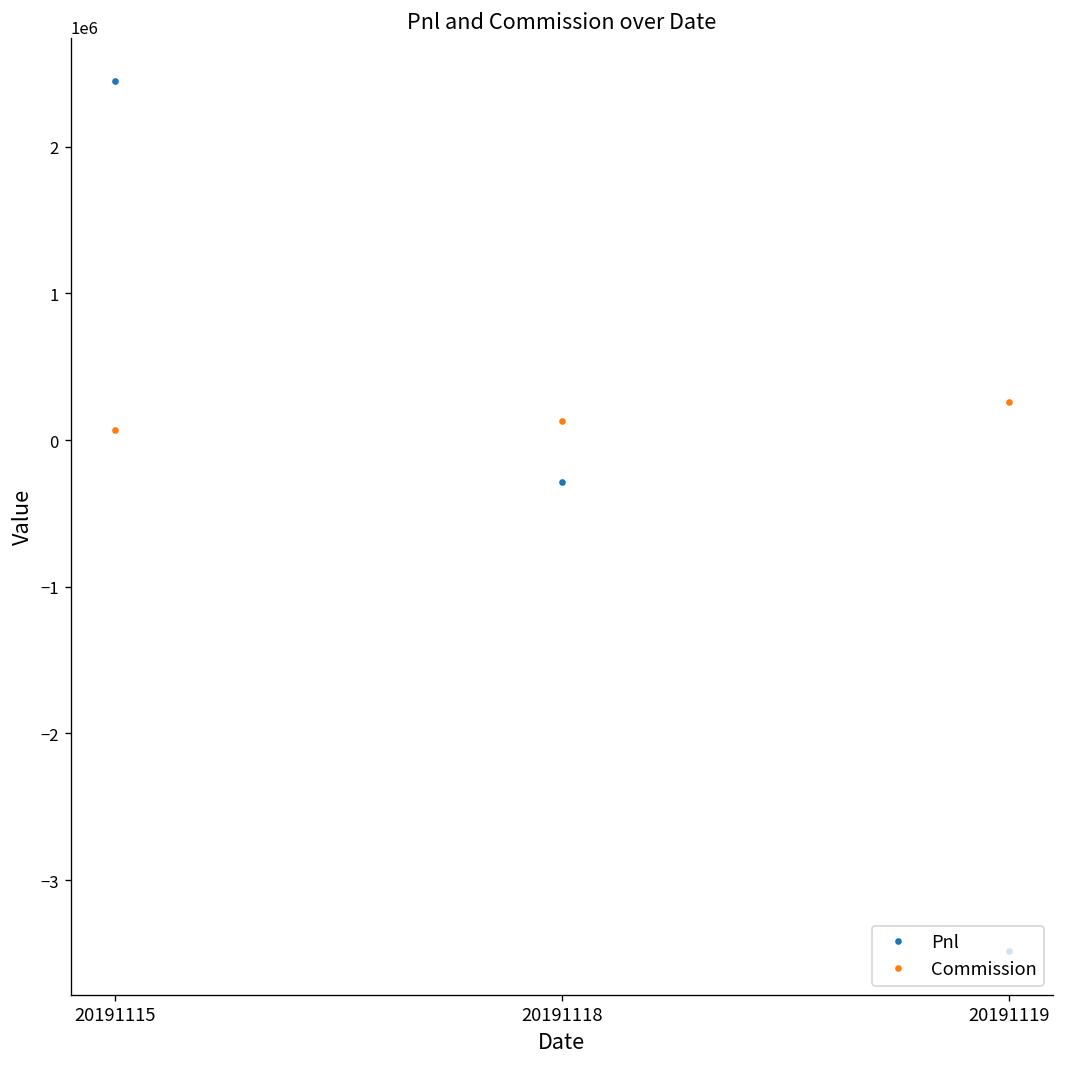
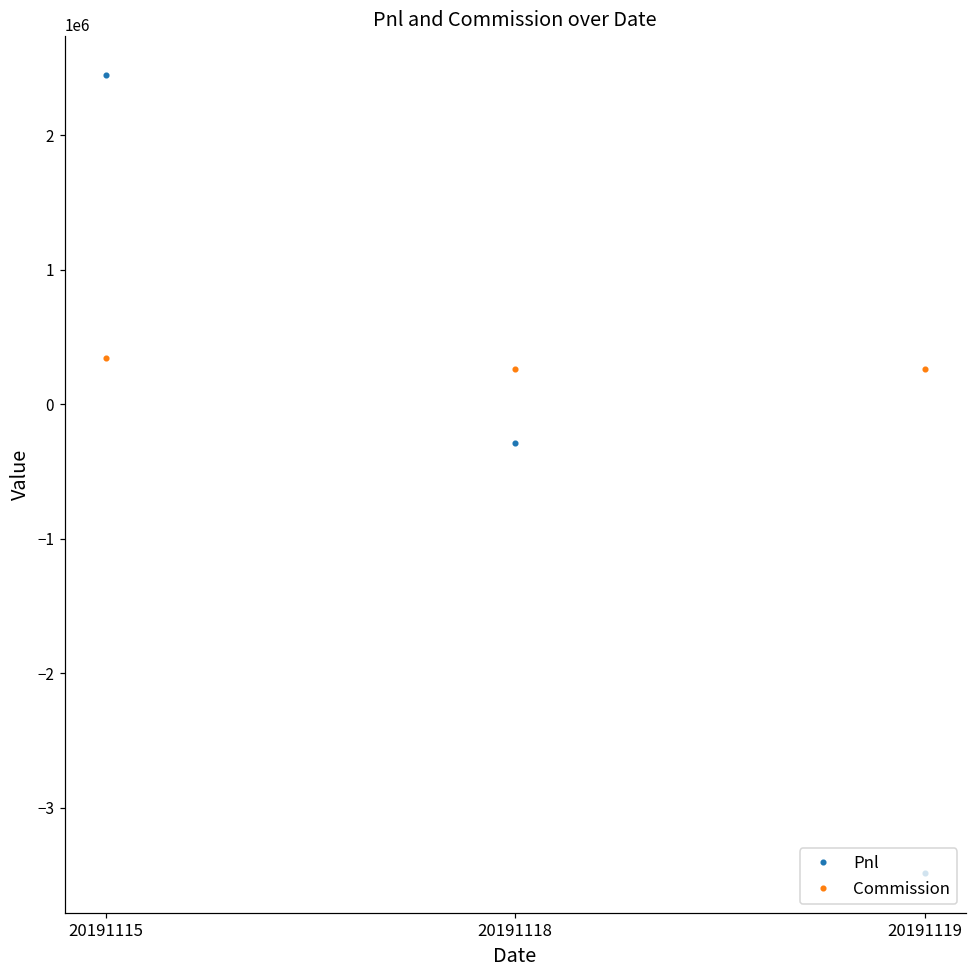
  {
    "Pnl": {
      "20191115": 2450000,
      "20191118": -280000
    },
    "Commission": {
-     "20191115": 70000,
-     "20191118": 130000,
+     "20191115": 340000,
+     "20191118": 260000,
      "20191119": 260000
    }
  }
